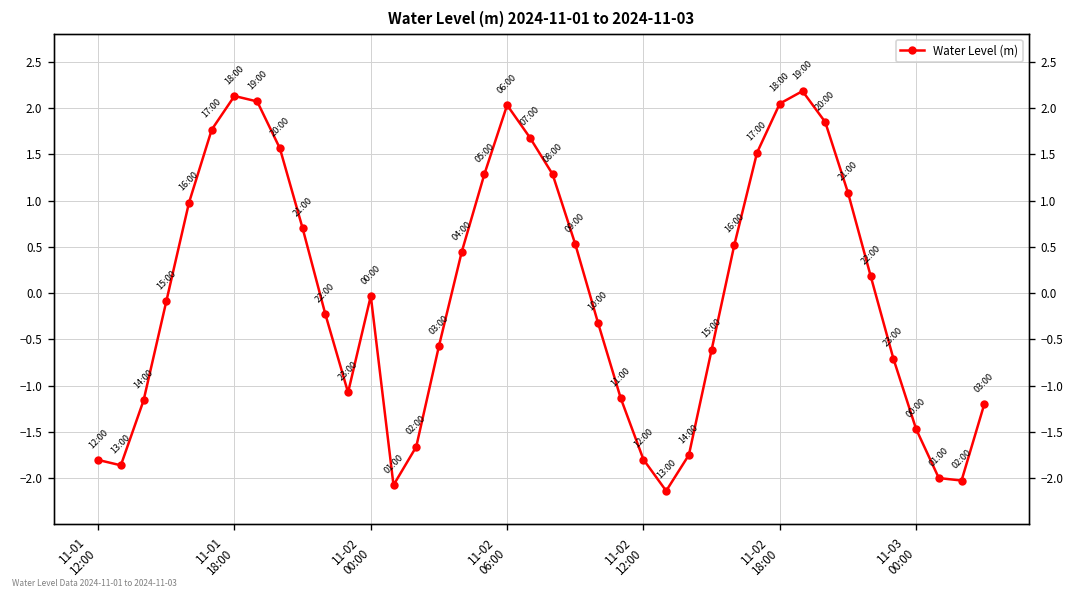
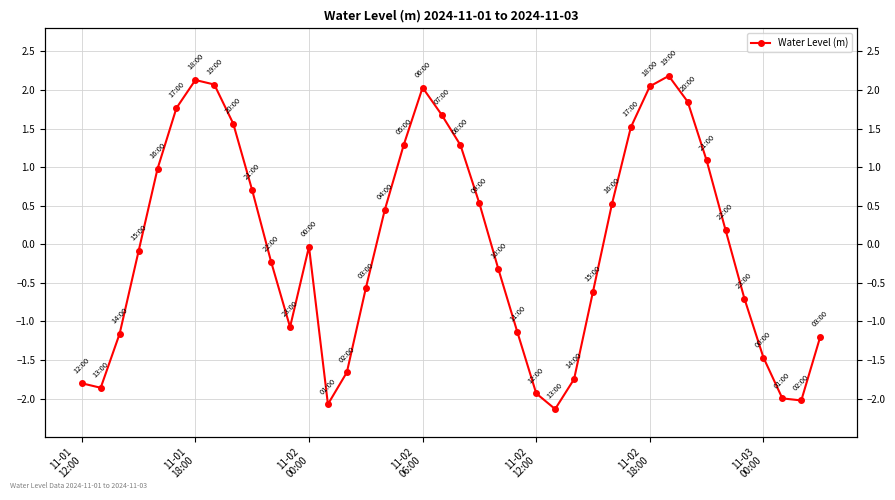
  {
-   "11-02 12:00": -1.8
+   "11-02 12:00": -1.9
  }
